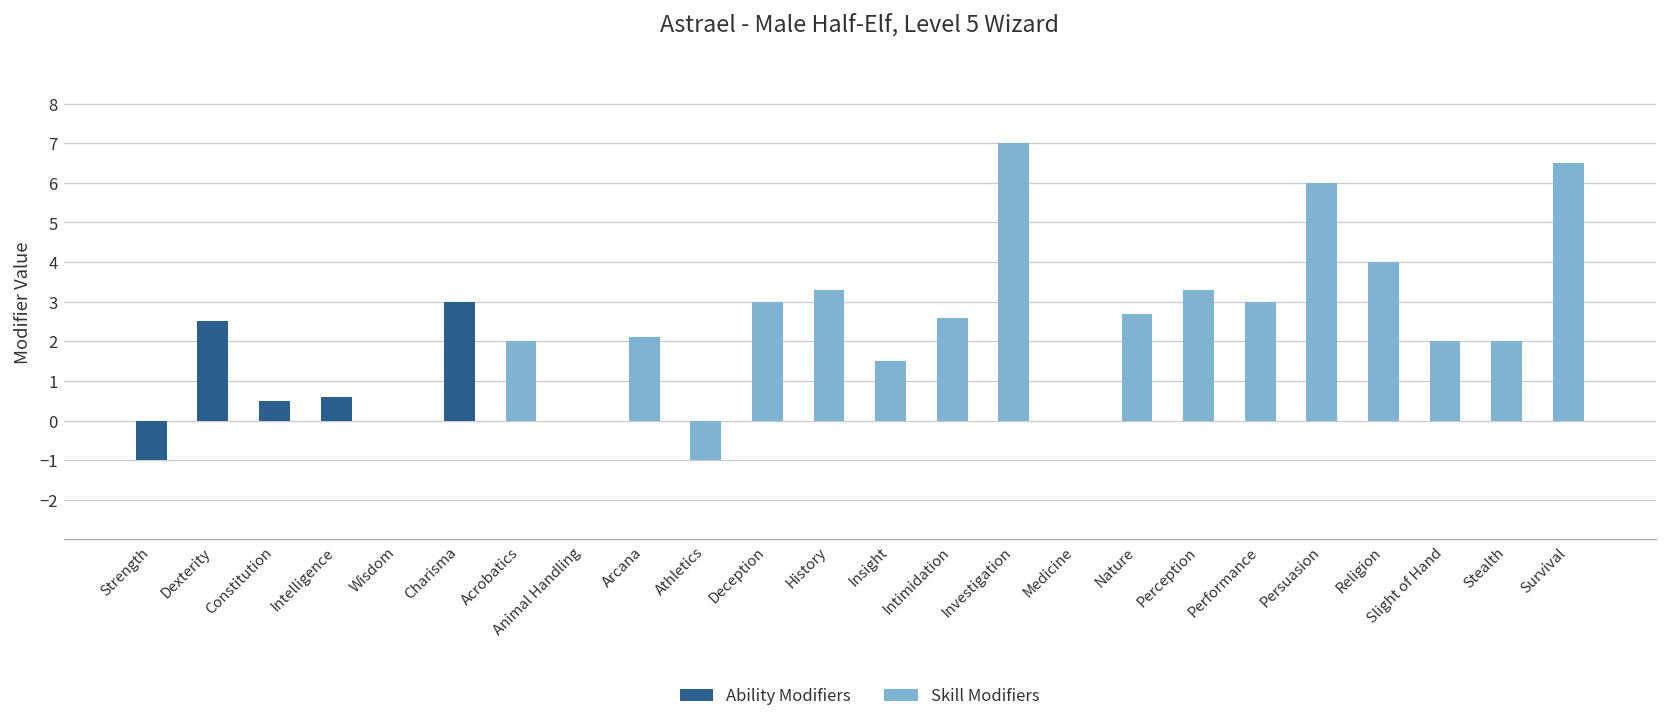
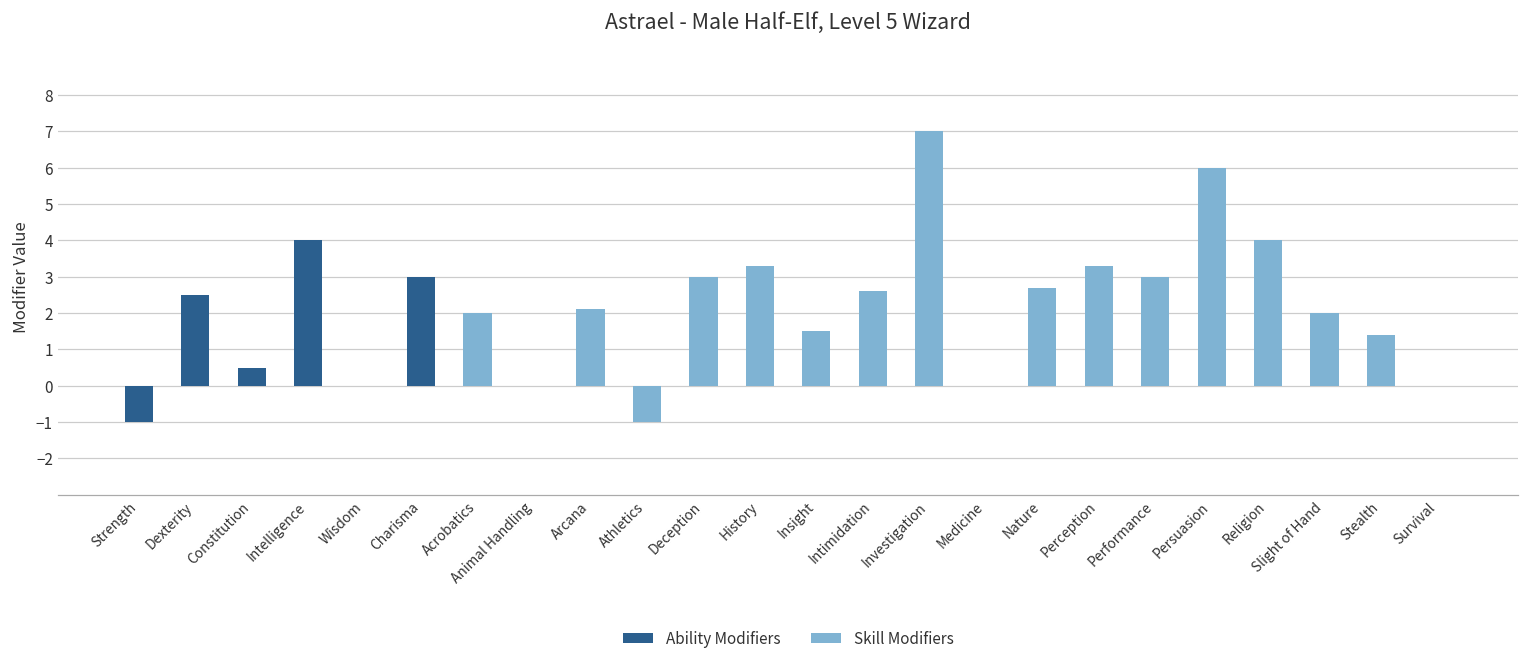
  {
    "Ability Modifiers": {
      "Strength": -1.0,
      "Dexterity": 2.5,
      "Constitution": 0.5,
-     "Intelligence": 0.6,
+     "Intelligence": 4.0,
      "Wisdom": 0.0,
      "Charisma": 3.0
    },
    "Skill Modifiers": {
      "Acrobatics": 2.0,
      "Animal Handling": 0.0,
      "Arcana": 2.1,
      "Athletics": -1.0,
      "Deception": 3.0,
      "History": 3.3,
      "Insight": 1.5,
      "Intimidation": 2.6,
      "Investigation": 7.0,
      "Medicine": 0.0,
      "Nature": 2.7,
      "Perception": 3.3,
      "Performance": 3.0,
      "Persuasion": 6.0,
      "Religion": 4.0,
      "Slight of Hand": 2.0,
-     "Stealth": 2.0,
-     "Survival": 6.5
+     "Stealth": 1.4,
+     "Survival": 0.0
    }
  }
